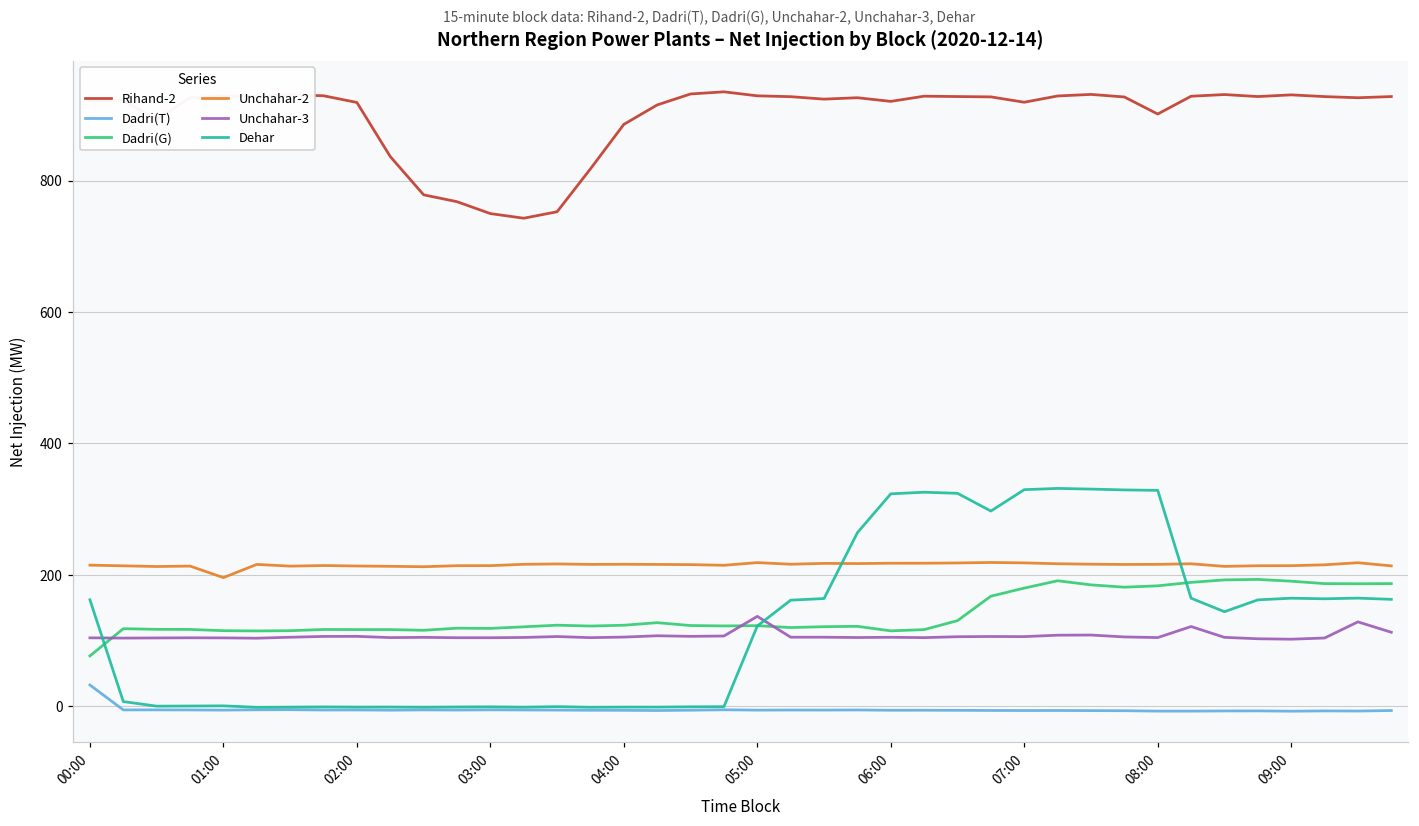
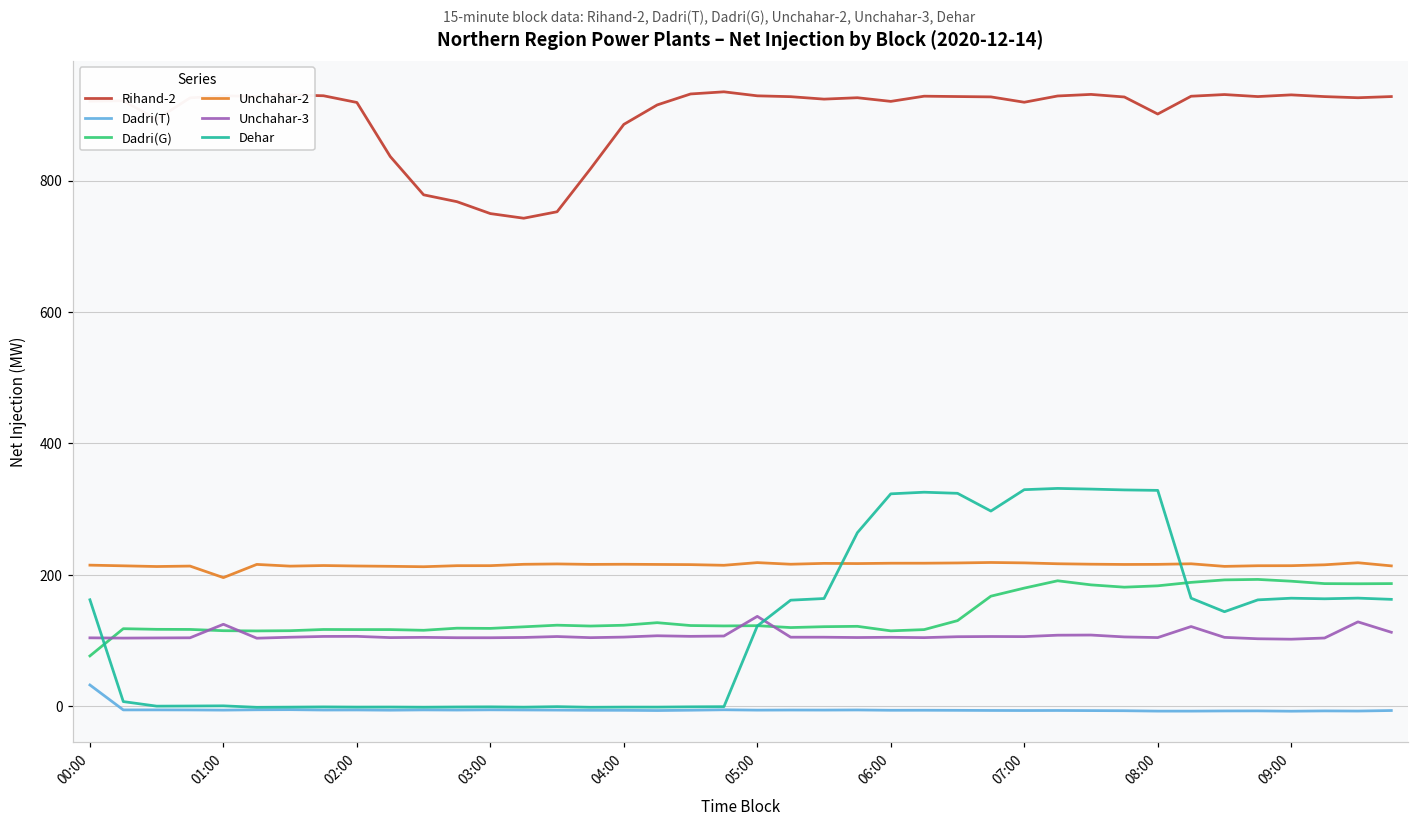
  {
    "Rihand-2": {
      "02:00": 920,
      "03:00": 750,
      "04:00": 890,
      "05:00": 930,
      "06:00": 920,
      "07:00": 920,
      "08:00": 900,
      "09:00": 930
    },
    "Dadri(T)": {
      "00:00": 30,
      "01:00": -10,
      "02:00": -10,
      "03:00": -10,
      "04:00": -10,
      "05:00": -10,
      "06:00": -10,
      "07:00": -10,
      "08:00": -10,
      "09:00": -10
    },
    "Unchahar-2": {
      "00:00": 210,
      "01:00": 200,
      "02:00": 210,
      "03:00": 210,
      "04:00": 220,
      "05:00": 220,
      "06:00": 220,
      "07:00": 220,
      "08:00": 220,
      "09:00": 210
    },
    "Unchahar-3": {
      "00:00": 100,
-     "01:00": 100,
+     "01:00": 120,
      "02:00": 110,
      "03:00": 100,
      "04:00": 110,
      "05:00": 140,
      "06:00": 110,
      "07:00": 110,
      "08:00": 100,
      "09:00": 100
    }
  }
